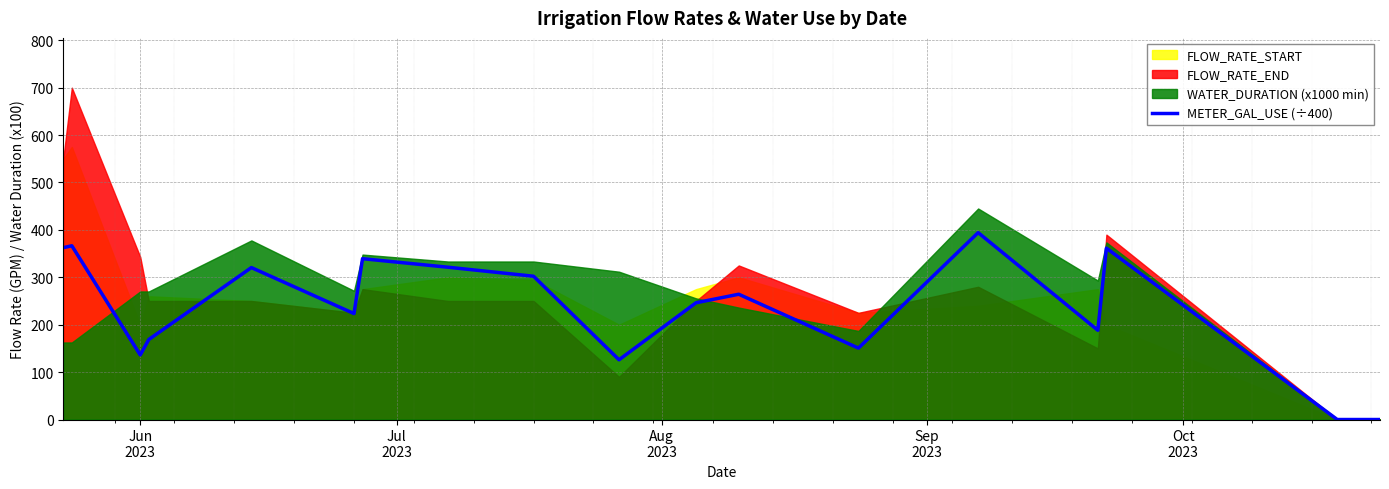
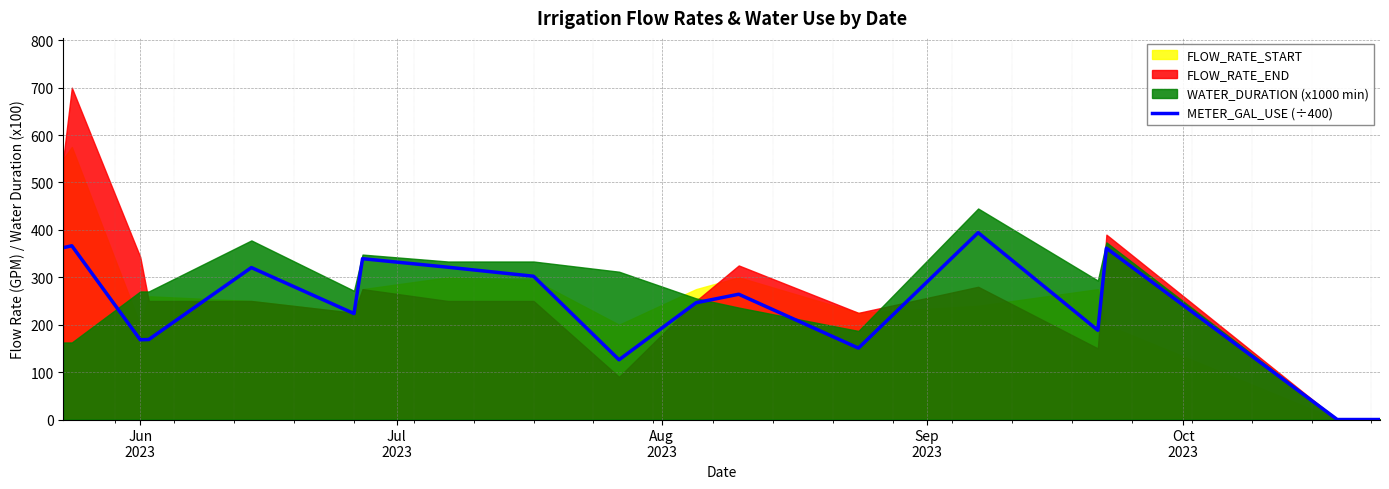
  {
    "METER_GAL_USE (÷400)": {
-     "Jun 2023": 140
+     "Jun 2023": 170
    },
    "FLOW_RATE_START": {
      "Jun 2023": 200
    },
    "FLOW_RATE_END": {
      "Jun 2023": 340
    },
    "WATER_DURATION (x1000 min)": {
      "Jun 2023": 270
    }
  }
